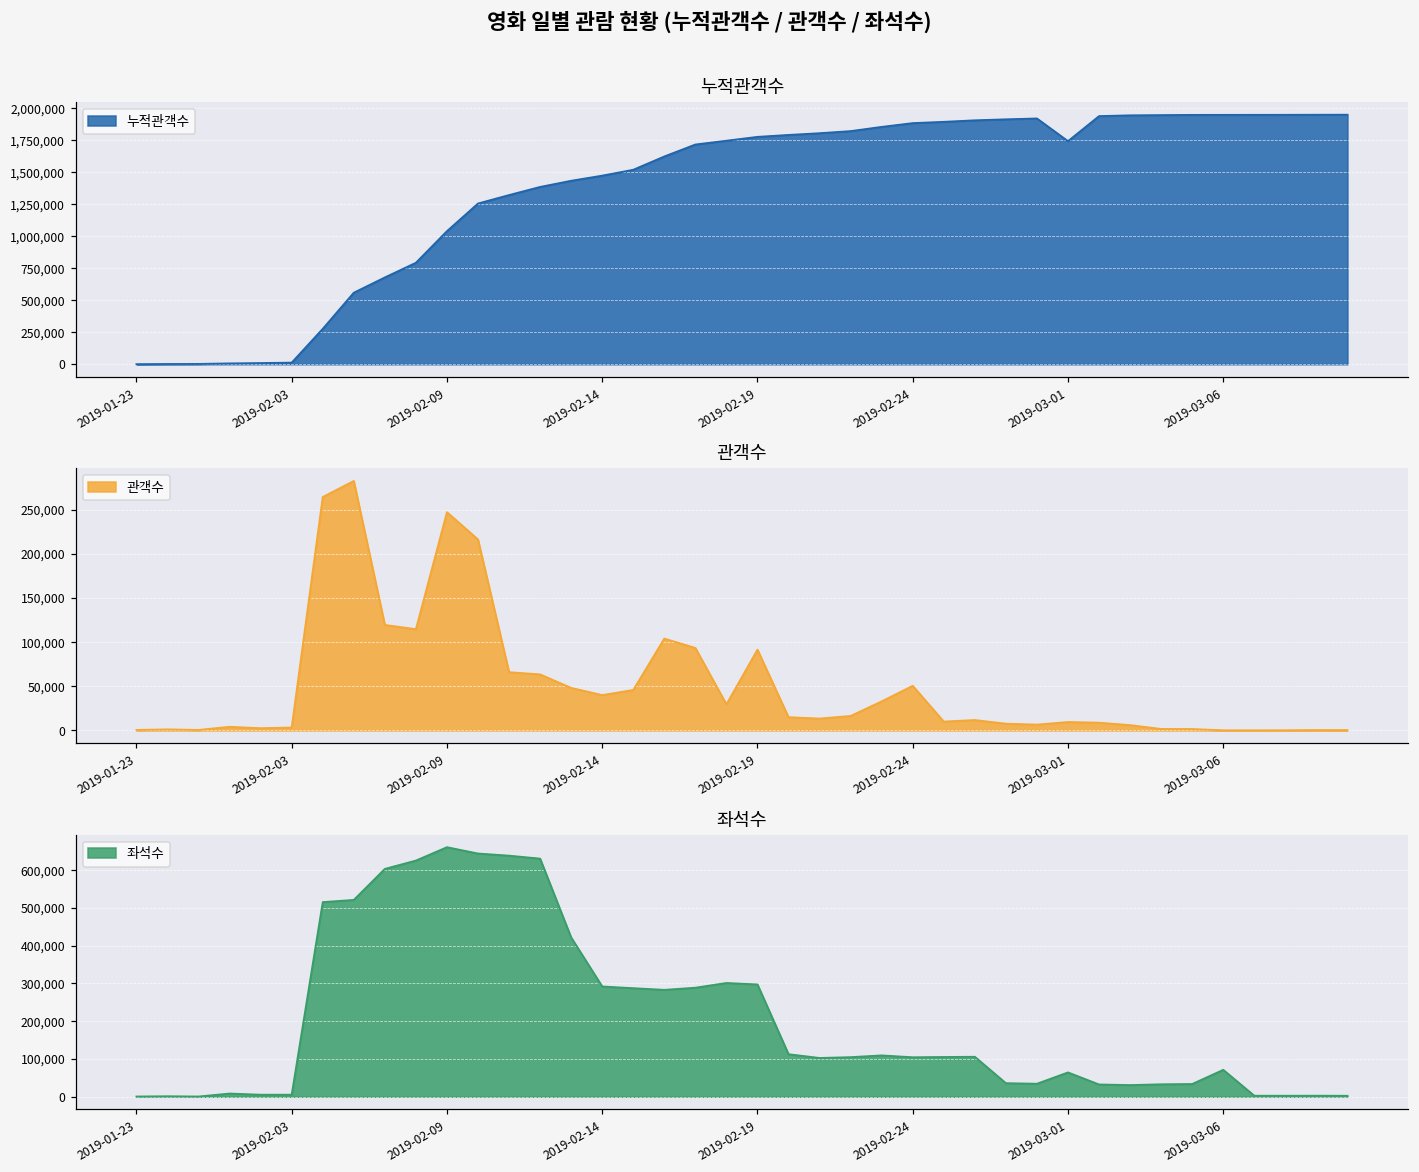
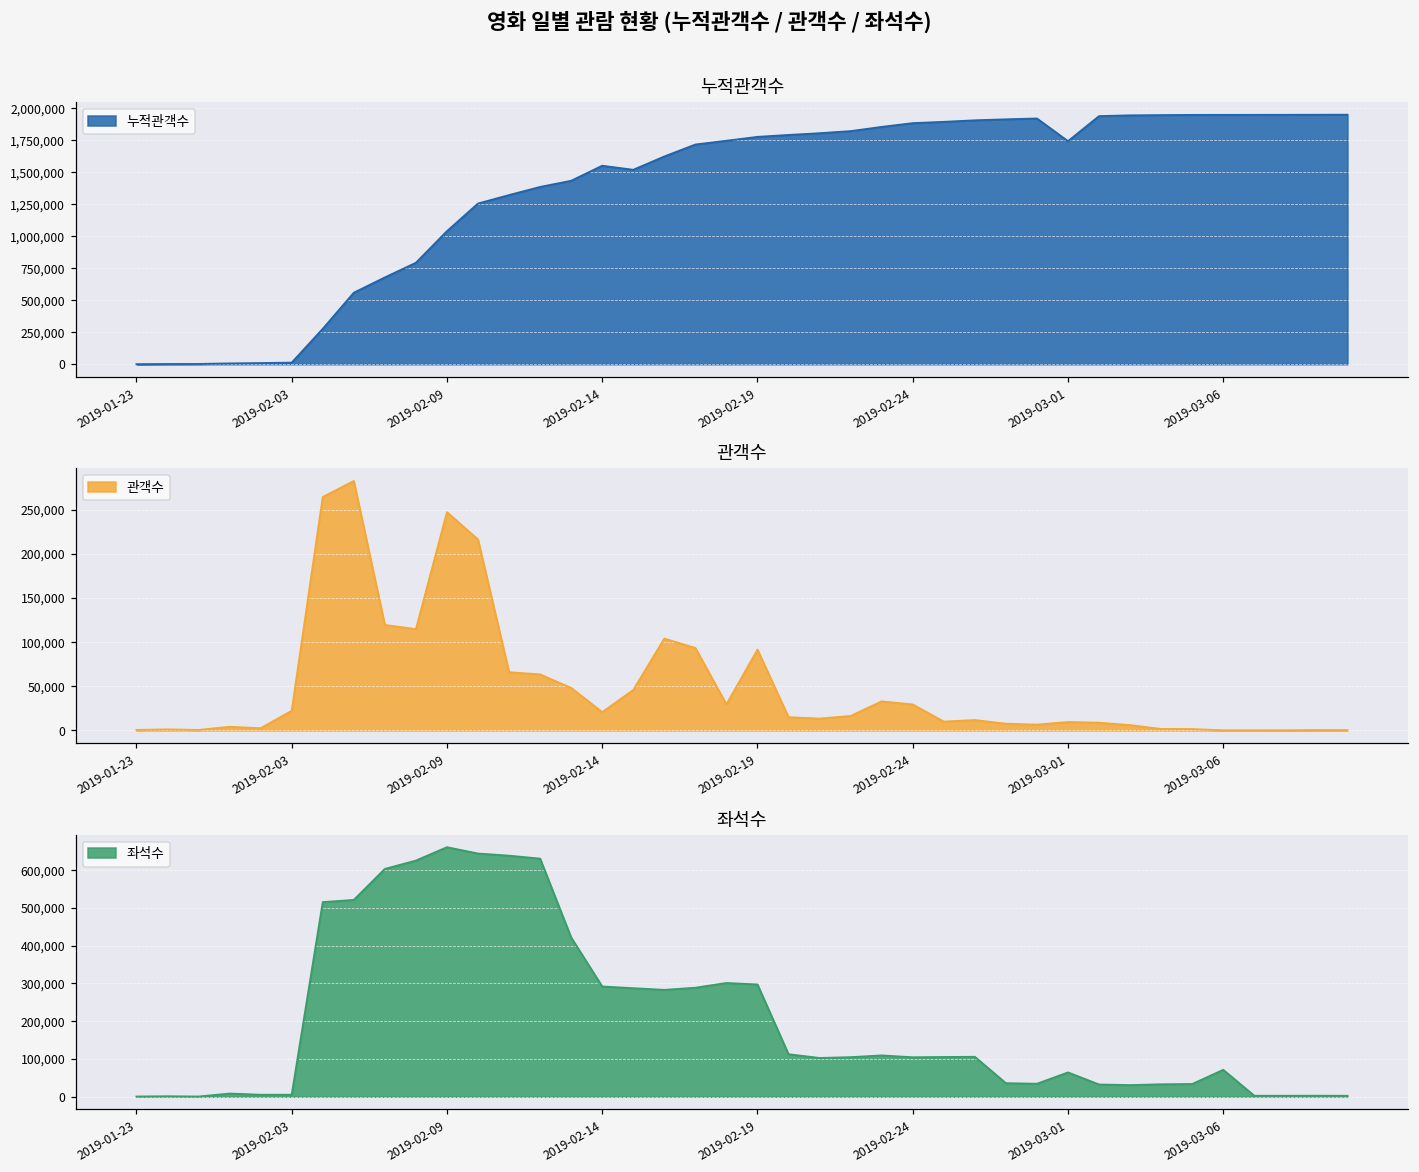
  {
    "누적관객수": {
      "2019-01-23": "0",
      "2019-02-03": "10,000",
      "2019-02-09": "1,040,000",
-     "2019-02-14": "1,470,000",
+     "2019-02-14": "1,550,000",
      "2019-02-19": "1,780,000",
      "2019-02-24": "1,890,000",
      "2019-03-01": "1,740,000",
      "2019-03-06": "1,950,000"
    },
    "관객수": {
      "2019-01-23": "0",
-     "2019-02-03": "0",
+     "2019-02-03": "20,000",
      "2019-02-09": "250,000",
-     "2019-02-14": "40,000",
+     "2019-02-14": "20,000",
      "2019-02-19": "90,000",
-     "2019-02-24": "50,000",
+     "2019-02-24": "30,000",
      "2019-03-01": "10,000",
      "2019-03-06": "0"
    },
    "좌석수": {
      "2019-01-23": "0",
      "2019-02-03": "10,000",
      "2019-02-09": "660,000",
      "2019-02-14": "290,000",
      "2019-02-19": "300,000",
      "2019-02-24": "100,000",
      "2019-03-01": "60,000",
      "2019-03-06": "70,000"
    }
  }
